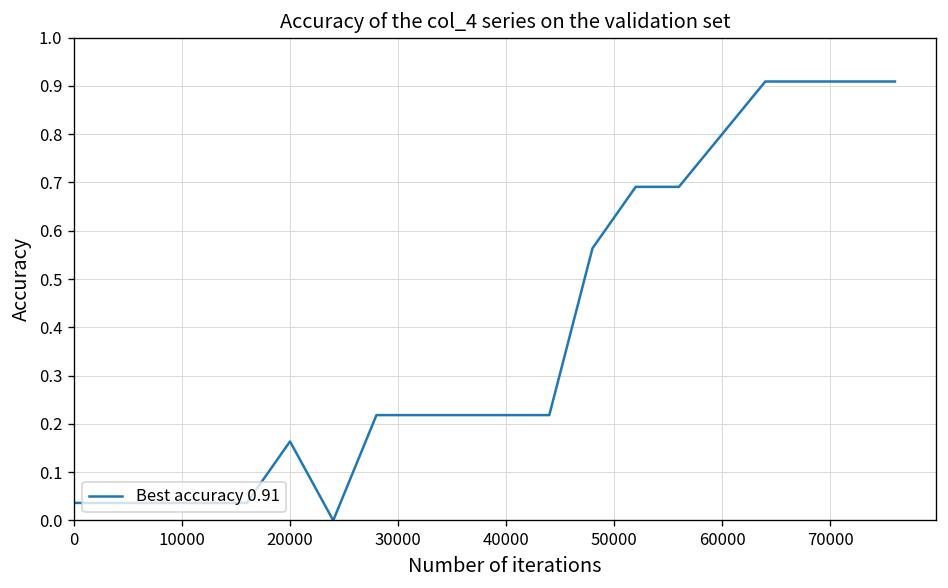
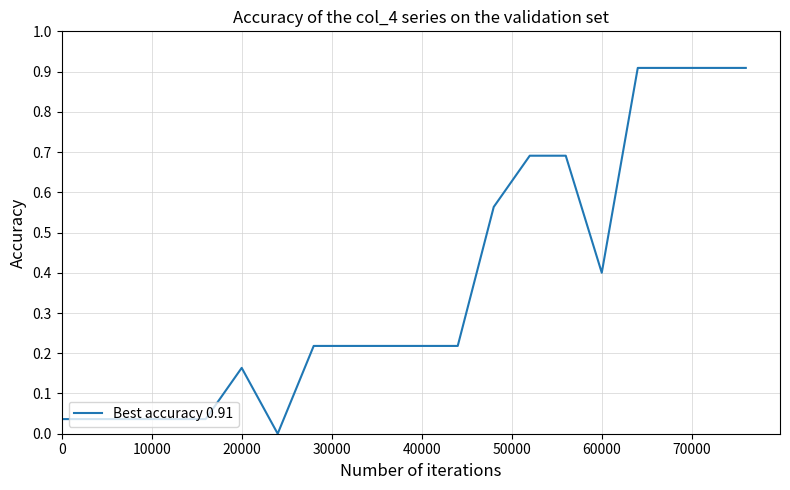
  {
    "0": 0.04,
    "20000": 0.16,
    "40000": 0.22,
-   "60000": 0.80
+   "60000": 0.40
  }
